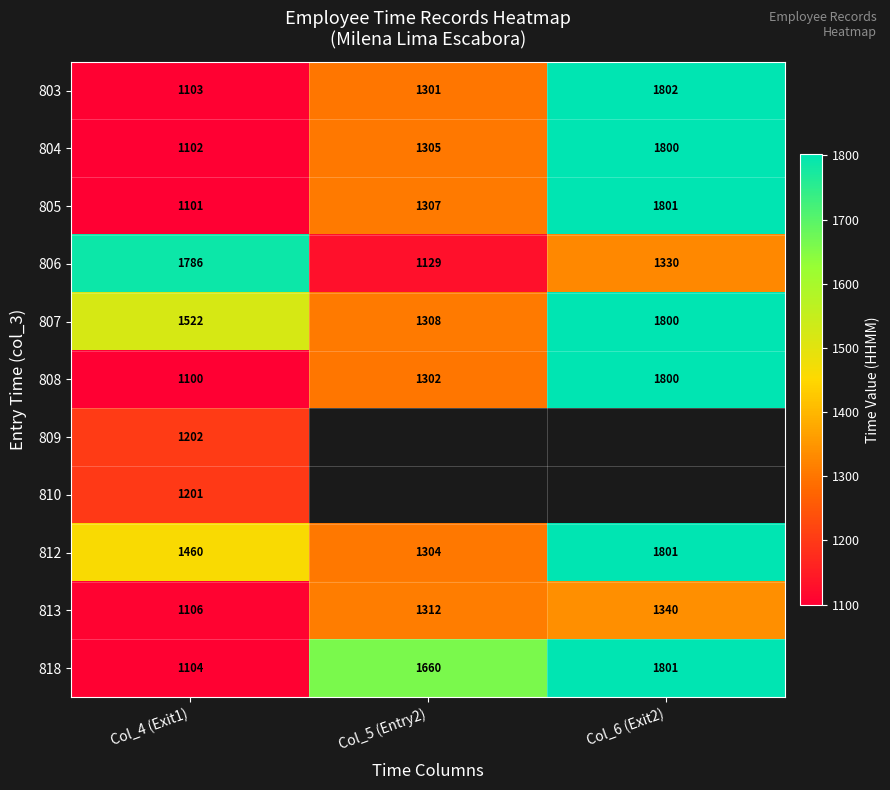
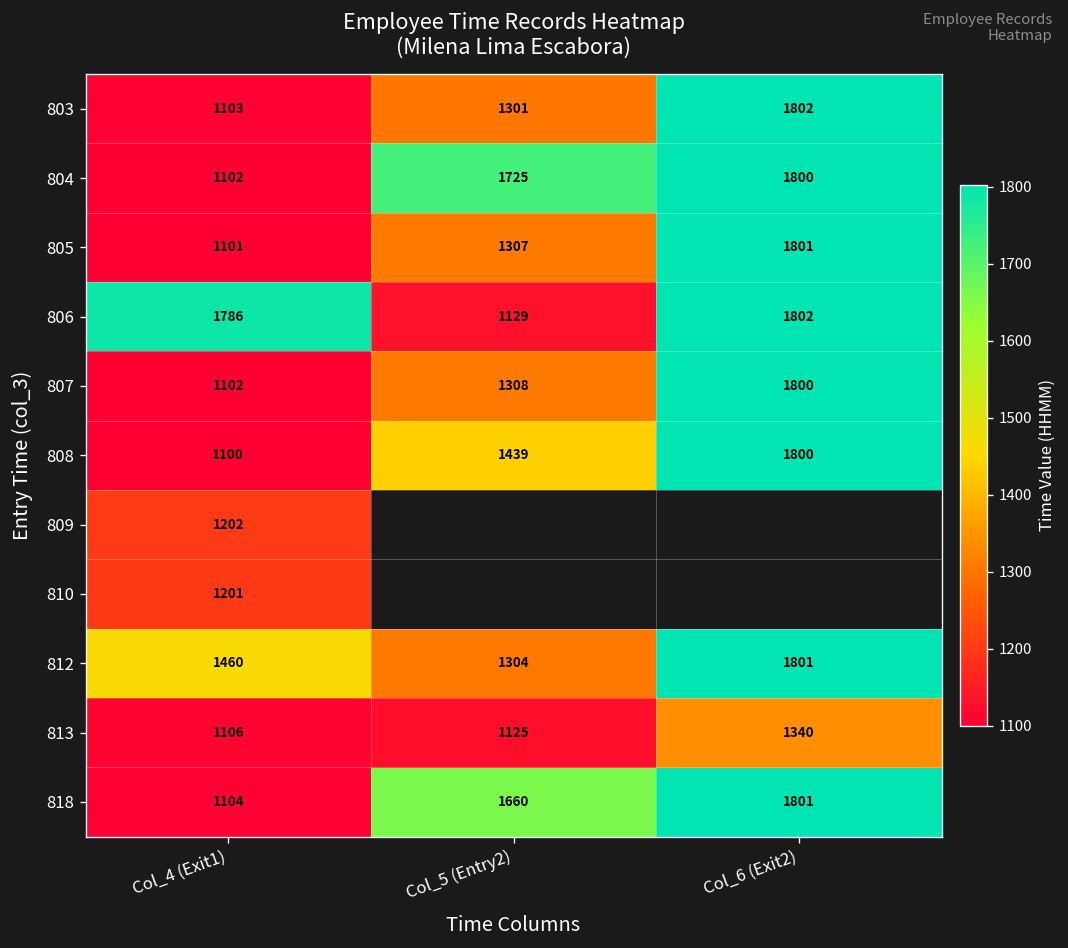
  {
    "803": {
      "Col_4 (Exit1)": 1103,
      "Col_5 (Entry2)": 1301,
      "Col_6 (Exit2)": 1802
    },
    "804": {
      "Col_4 (Exit1)": 1102,
-     "Col_5 (Entry2)": 1305,
+     "Col_5 (Entry2)": 1725,
      "Col_6 (Exit2)": 1800
    },
    "805": {
      "Col_4 (Exit1)": 1101,
      "Col_5 (Entry2)": 1307,
      "Col_6 (Exit2)": 1801
    },
    "806": {
      "Col_4 (Exit1)": 1786,
      "Col_5 (Entry2)": 1129,
-     "Col_6 (Exit2)": 1330
+     "Col_6 (Exit2)": 1802
    },
    "807": {
-     "Col_4 (Exit1)": 1522,
+     "Col_4 (Exit1)": 1102,
      "Col_5 (Entry2)": 1308,
      "Col_6 (Exit2)": 1800
    },
    "808": {
      "Col_4 (Exit1)": 1100,
-     "Col_5 (Entry2)": 1302,
+     "Col_5 (Entry2)": 1439,
      "Col_6 (Exit2)": 1800
    },
    "809": {
      "Col_4 (Exit1)": 1202
    },
    "810": {
      "Col_4 (Exit1)": 1201
    },
    "812": {
      "Col_4 (Exit1)": 1460,
      "Col_5 (Entry2)": 1304,
      "Col_6 (Exit2)": 1801
    },
    "813": {
      "Col_4 (Exit1)": 1106,
-     "Col_5 (Entry2)": 1312,
+     "Col_5 (Entry2)": 1125,
      "Col_6 (Exit2)": 1340
    },
    "818": {
      "Col_4 (Exit1)": 1104,
      "Col_5 (Entry2)": 1660,
      "Col_6 (Exit2)": 1801
    }
  }
